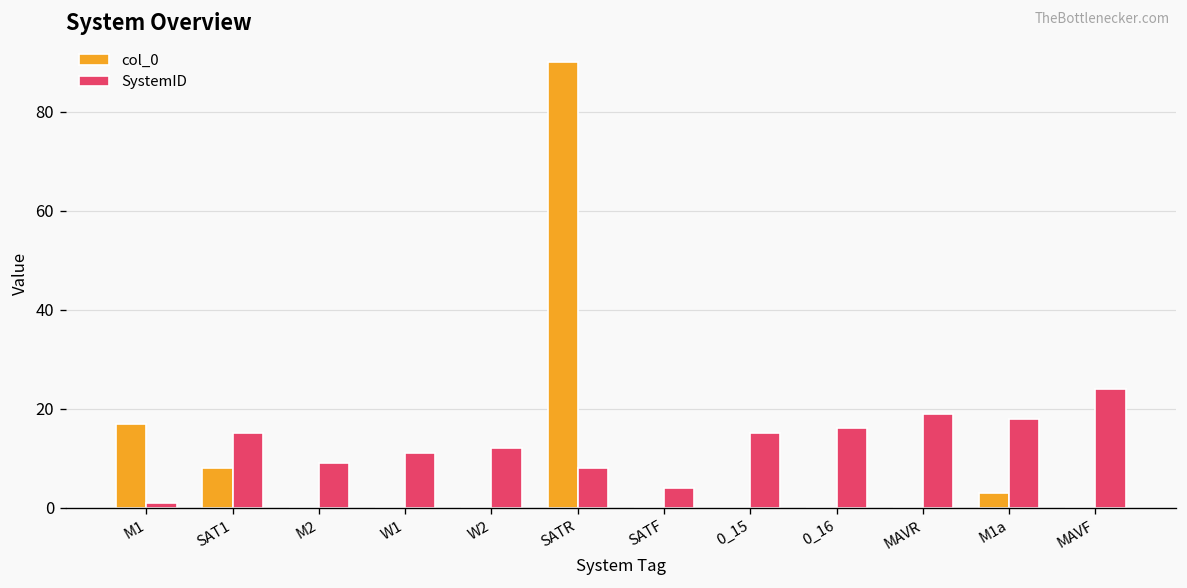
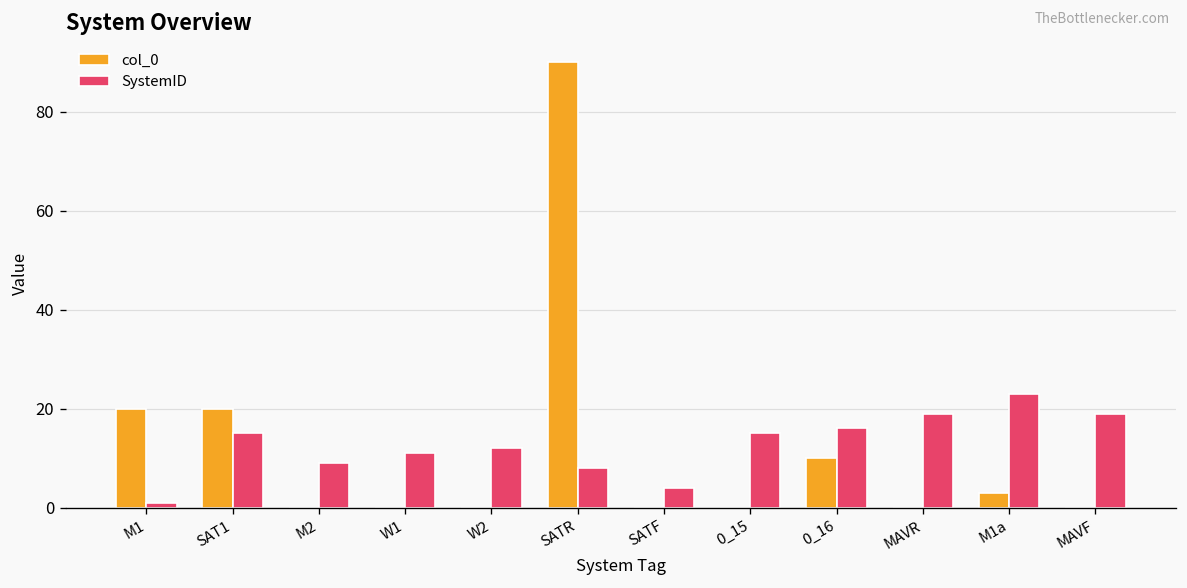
  {
    "col_0": {
-     "M1": 17,
-     "SAT1": 8,
+     "M1": 20,
+     "SAT1": 20,
      "M2": 0,
      "W1": 0,
      "W2": 0,
      "SATR": 90,
      "SATF": 0,
      "0_15": 0,
-     "0_16": 0,
+     "0_16": 10,
      "MAVR": 0,
      "M1a": 3,
      "MAVF": 0
    },
    "SystemID": {
      "M1": 1,
      "SAT1": 15,
      "M2": 9,
      "W1": 11,
      "W2": 12,
      "SATR": 8,
      "SATF": 4,
      "0_15": 15,
      "0_16": 16,
      "MAVR": 19,
-     "M1a": 18,
-     "MAVF": 24
+     "M1a": 23,
+     "MAVF": 19
    }
  }
